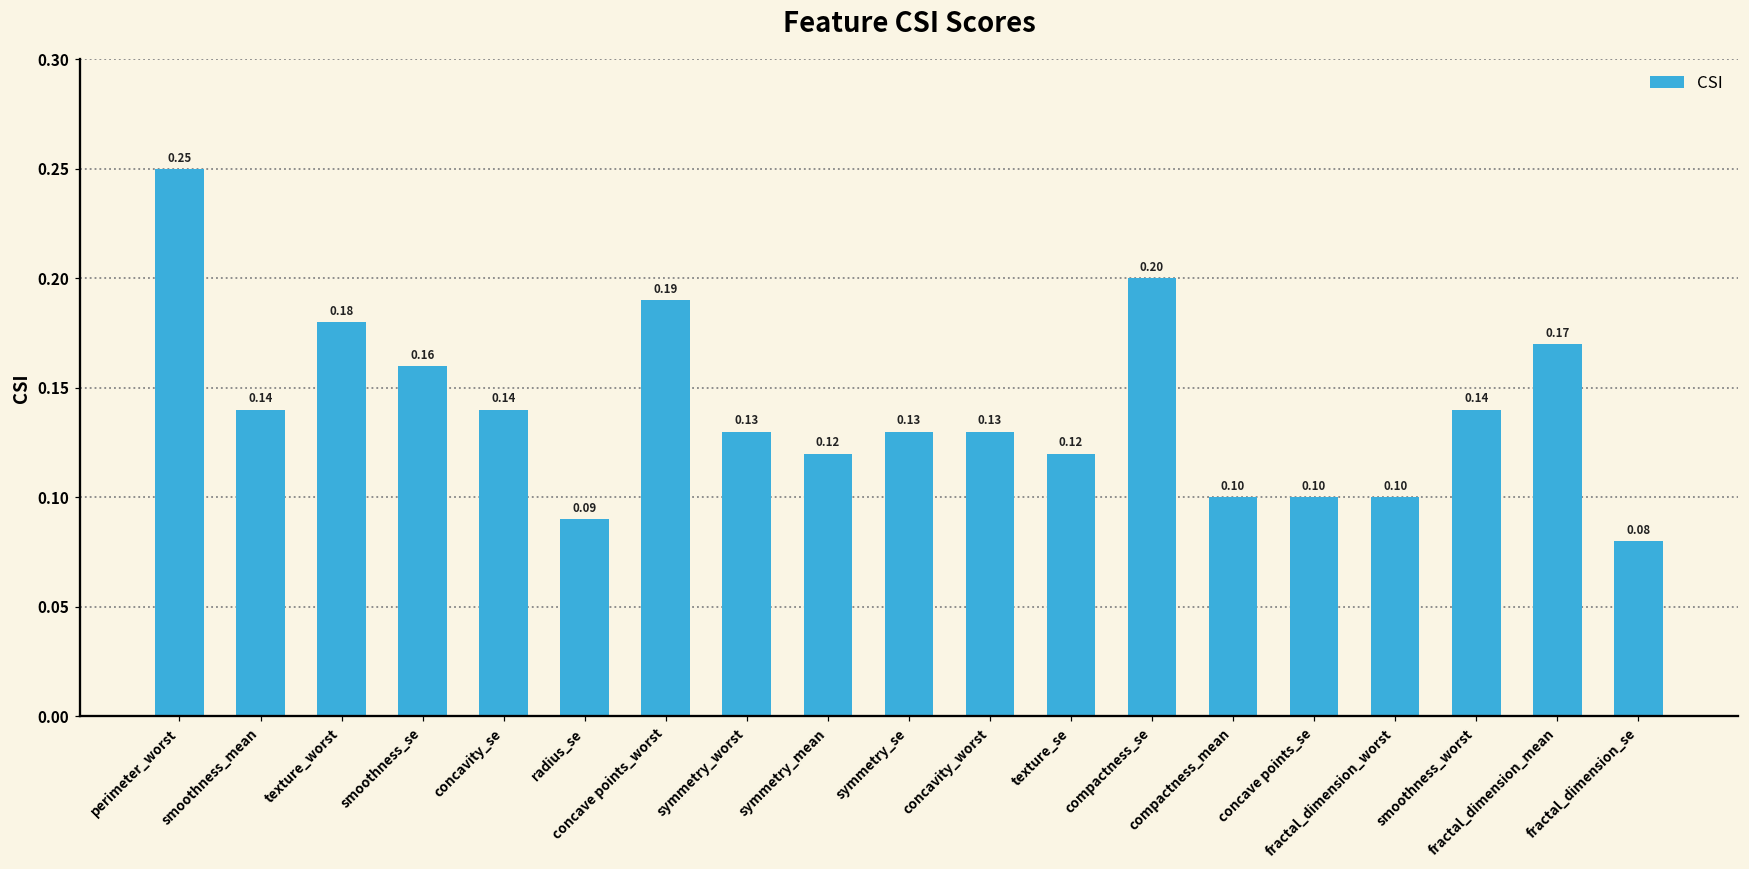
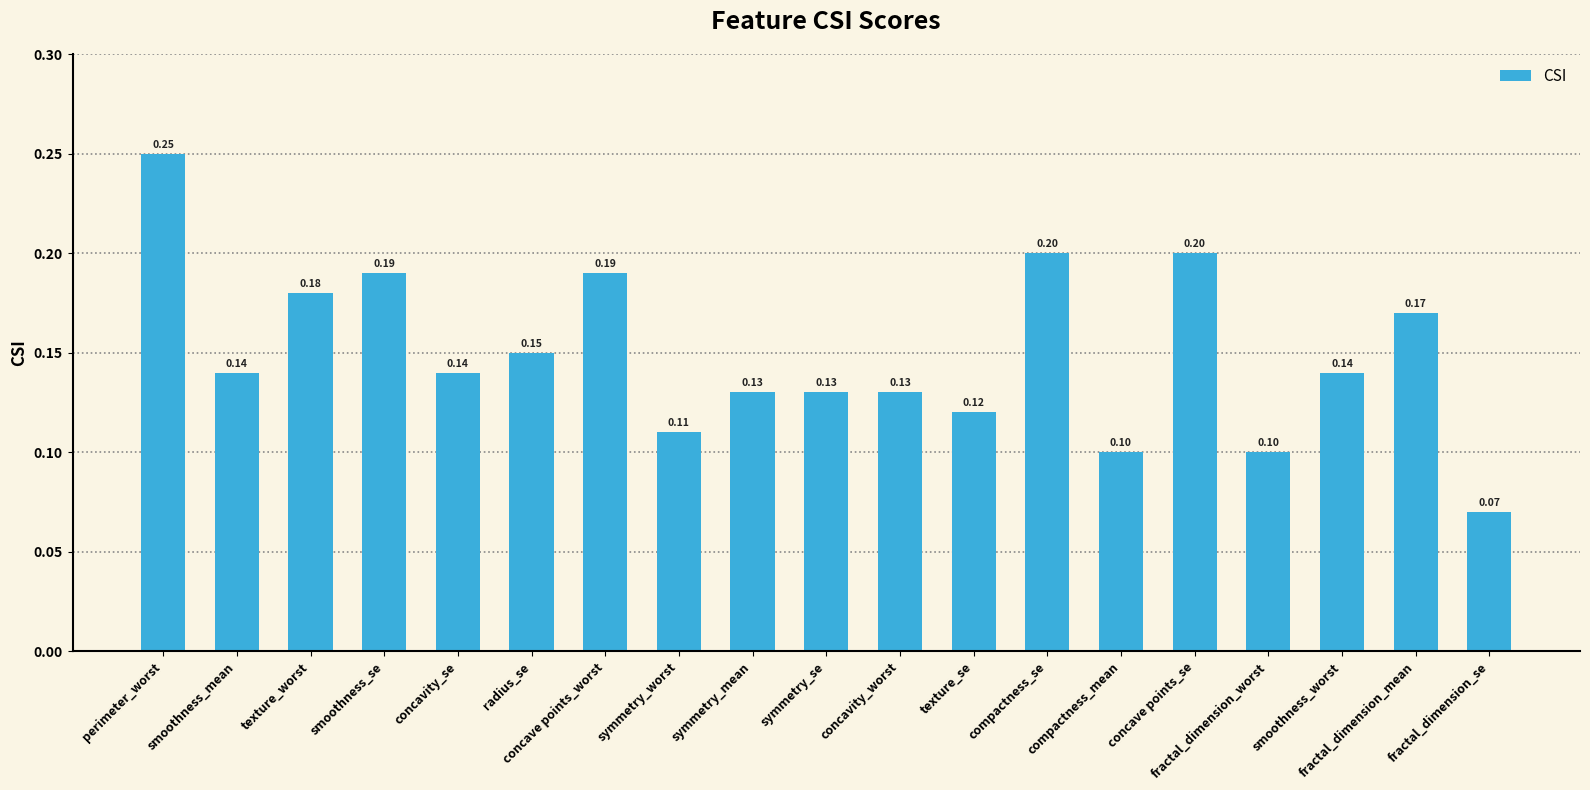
  {
    "perimeter_worst": 0.25,
    "smoothness_mean": 0.14,
    "texture_worst": 0.18,
-   "smoothness_se": 0.16,
+   "smoothness_se": 0.19,
    "concavity_se": 0.14,
-   "radius_se": 0.09,
+   "radius_se": 0.15,
    "concave points_worst": 0.19,
-   "symmetry_worst": 0.13,
-   "symmetry_mean": 0.12,
+   "symmetry_worst": 0.11,
+   "symmetry_mean": 0.13,
    "symmetry_se": 0.13,
    "concavity_worst": 0.13,
    "texture_se": 0.12,
    "compactness_se": 0.20,
    "compactness_mean": 0.10,
-   "concave points_se": 0.10,
+   "concave points_se": 0.20,
    "fractal_dimension_worst": 0.10,
    "smoothness_worst": 0.14,
    "fractal_dimension_mean": 0.17,
-   "fractal_dimension_se": 0.08
+   "fractal_dimension_se": 0.07
  }
